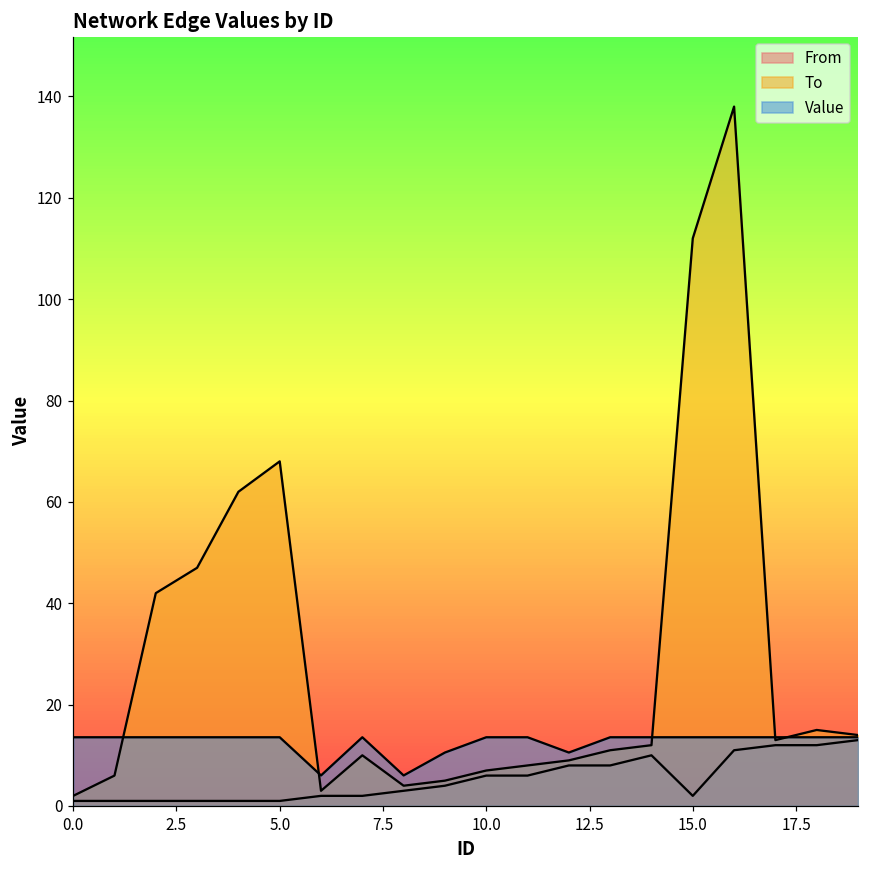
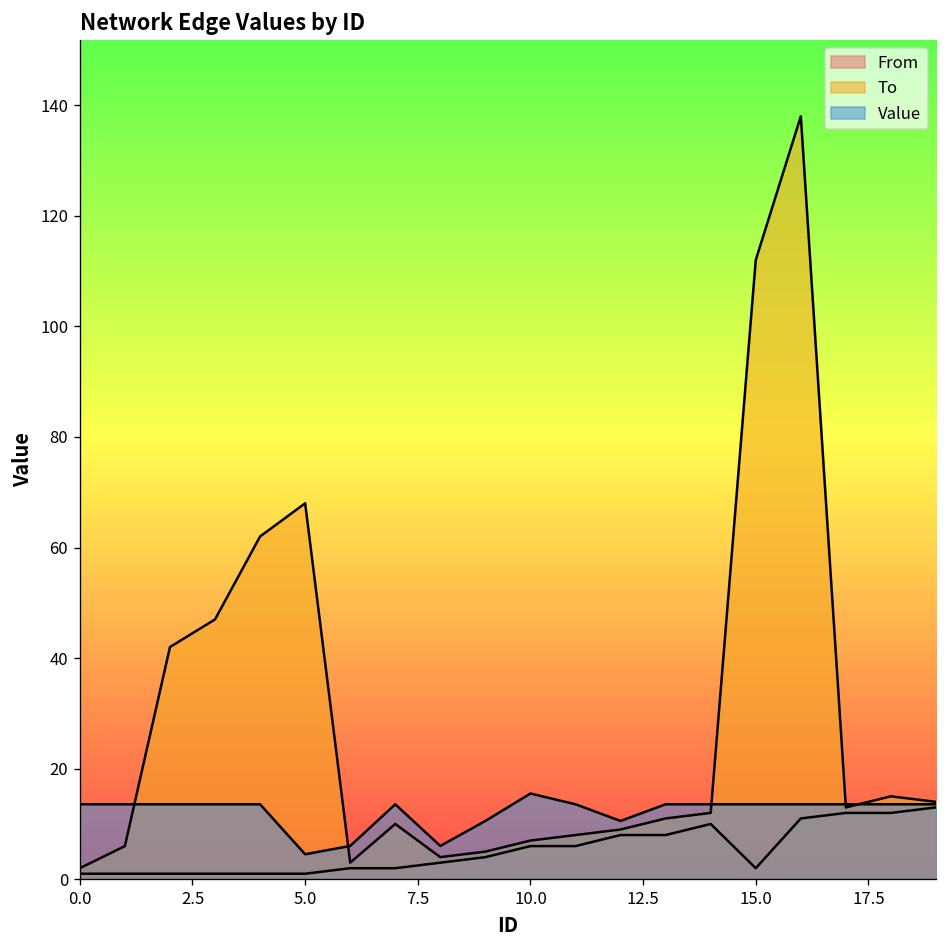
  {
    "From": {
      "0.0": 1,
      "5.0": 1,
      "10.0": 6,
      "15.0": 2
    },
    "To": {
      "0.0": 2,
      "5.0": 68,
      "10.0": 7,
      "15.0": 112
    },
    "Value": {
      "0.0": 14,
-     "5.0": 14,
-     "10.0": 14,
+     "5.0": 5,
+     "10.0": 16,
      "15.0": 14
    }
  }
